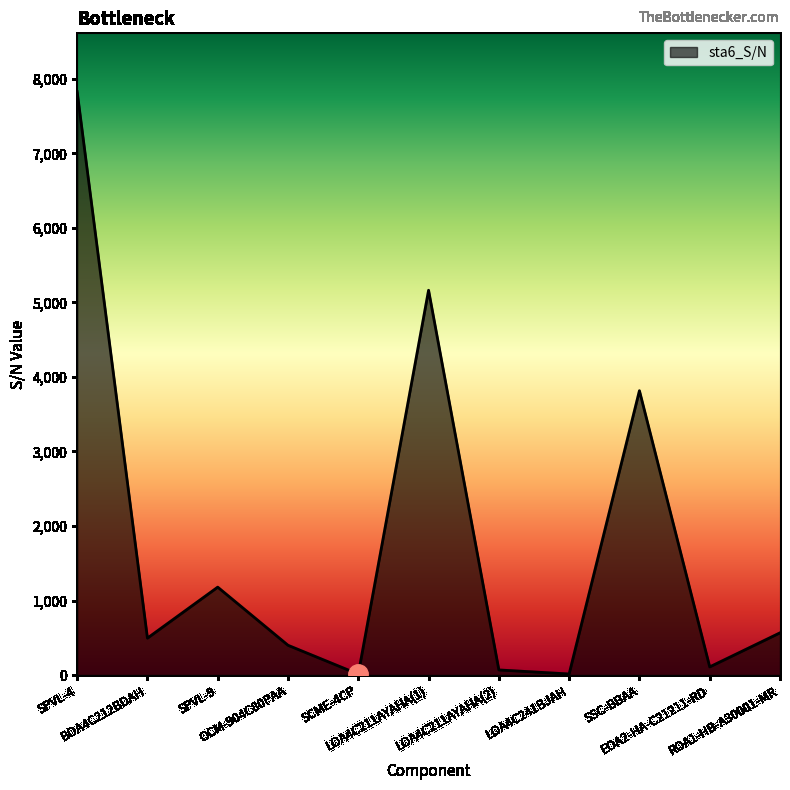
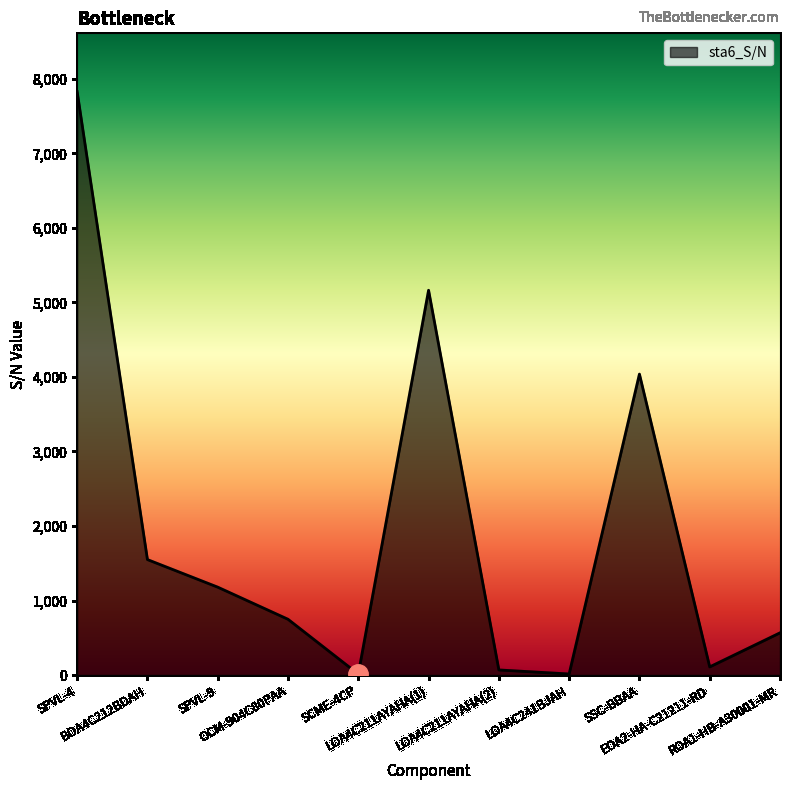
  {
    "sta6_S/N": {
      "SPVL-4": "7,800",
-     "BOA4C212BDAH": "500",
+     "BOA4C212BDAH": "1,500",
      "SPVL-9": "1,200",
-     "OCM-904C80PAA": "400",
+     "OCM-904C80PAA": "700",
      "LOA4C211AYAHA(1)": "5,200",
      "LOA4C211AYAHA(2)": "100",
      "LOA4C241BJAH": "0",
-     "SSC-BBAA": "3,800",
+     "SSC-BBAA": "4,000",
      "EOA2-HA-C21211-RD": "100",
      "ROA1-HB-A30001-MR": "600"
    }
  }
